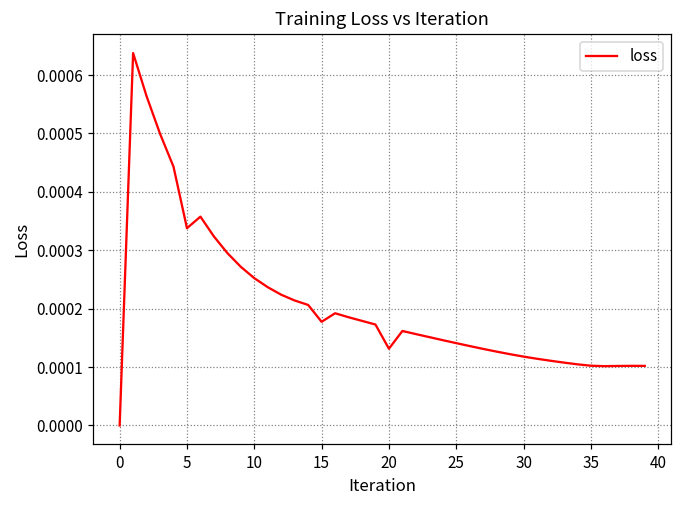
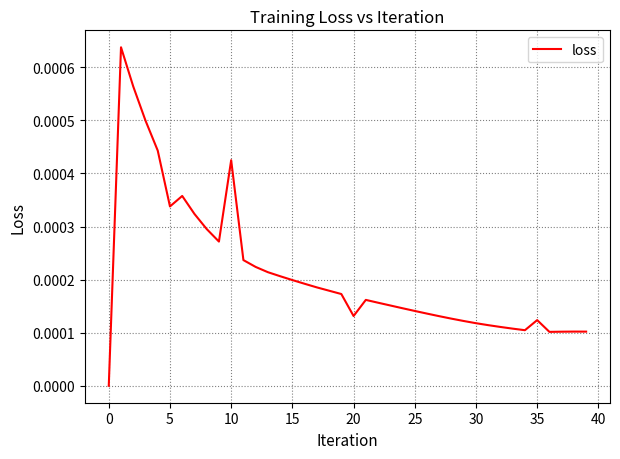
  {
    "0": 0.00000,
    "5": 0.00034,
-   "10": 0.00025,
-   "15": 0.00018,
+   "10": 0.00042,
+   "15": 0.00020,
    "20": 0.00013,
    "25": 0.00014,
    "30": 0.00012,
-   "35": 0.00010
+   "35": 0.00012
  }
